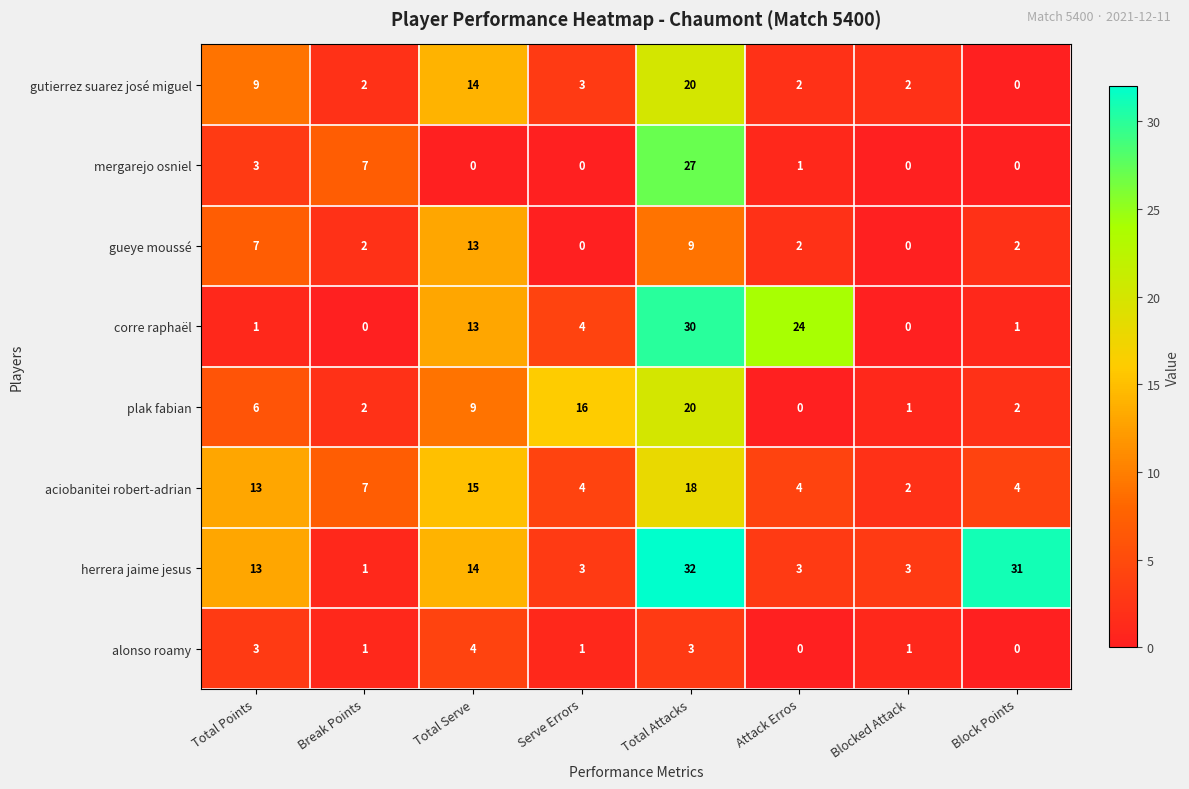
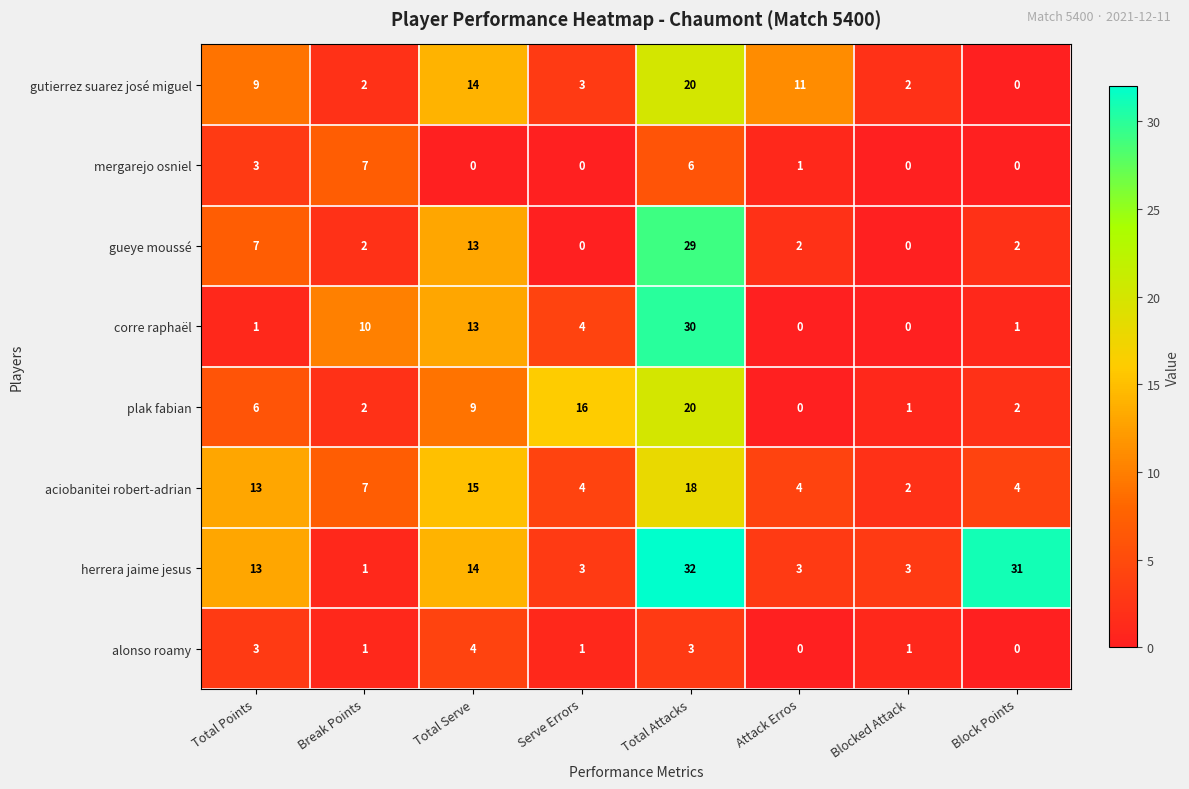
  {
    "gutierrez suarez josé miguel": {
      "Total Points": 9,
      "Break Points": 2,
      "Total Serve": 14,
      "Serve Errors": 3,
      "Total Attacks": 20,
-     "Attack Erros": 2,
+     "Attack Erros": 11,
      "Blocked Attack": 2,
      "Block Points": 0
    },
    "mergarejo osniel": {
      "Total Points": 3,
      "Break Points": 7,
      "Total Serve": 0,
      "Serve Errors": 0,
-     "Total Attacks": 27,
+     "Total Attacks": 6,
      "Attack Erros": 1,
      "Blocked Attack": 0,
      "Block Points": 0
    },
    "gueye moussé": {
      "Total Points": 7,
      "Break Points": 2,
      "Total Serve": 13,
      "Serve Errors": 0,
-     "Total Attacks": 9,
+     "Total Attacks": 29,
      "Attack Erros": 2,
      "Blocked Attack": 0,
      "Block Points": 2
    },
    "corre raphaël": {
      "Total Points": 1,
-     "Break Points": 0,
+     "Break Points": 10,
      "Total Serve": 13,
      "Serve Errors": 4,
      "Total Attacks": 30,
-     "Attack Erros": 24,
+     "Attack Erros": 0,
      "Blocked Attack": 0,
      "Block Points": 1
    },
    "plak fabian": {
      "Total Points": 6,
      "Break Points": 2,
      "Total Serve": 9,
      "Serve Errors": 16,
      "Total Attacks": 20,
      "Attack Erros": 0,
      "Blocked Attack": 1,
      "Block Points": 2
    },
    "aciobanitei robert-adrian": {
      "Total Points": 13,
      "Break Points": 7,
      "Total Serve": 15,
      "Serve Errors": 4,
      "Total Attacks": 18,
      "Attack Erros": 4,
      "Blocked Attack": 2,
      "Block Points": 4
    },
    "herrera jaime jesus": {
      "Total Points": 13,
      "Break Points": 1,
      "Total Serve": 14,
      "Serve Errors": 3,
      "Total Attacks": 32,
      "Attack Erros": 3,
      "Blocked Attack": 3,
      "Block Points": 31
    },
    "alonso roamy": {
      "Total Points": 3,
      "Break Points": 1,
      "Total Serve": 4,
      "Serve Errors": 1,
      "Total Attacks": 3,
      "Attack Erros": 0,
      "Blocked Attack": 1,
      "Block Points": 0
    }
  }
